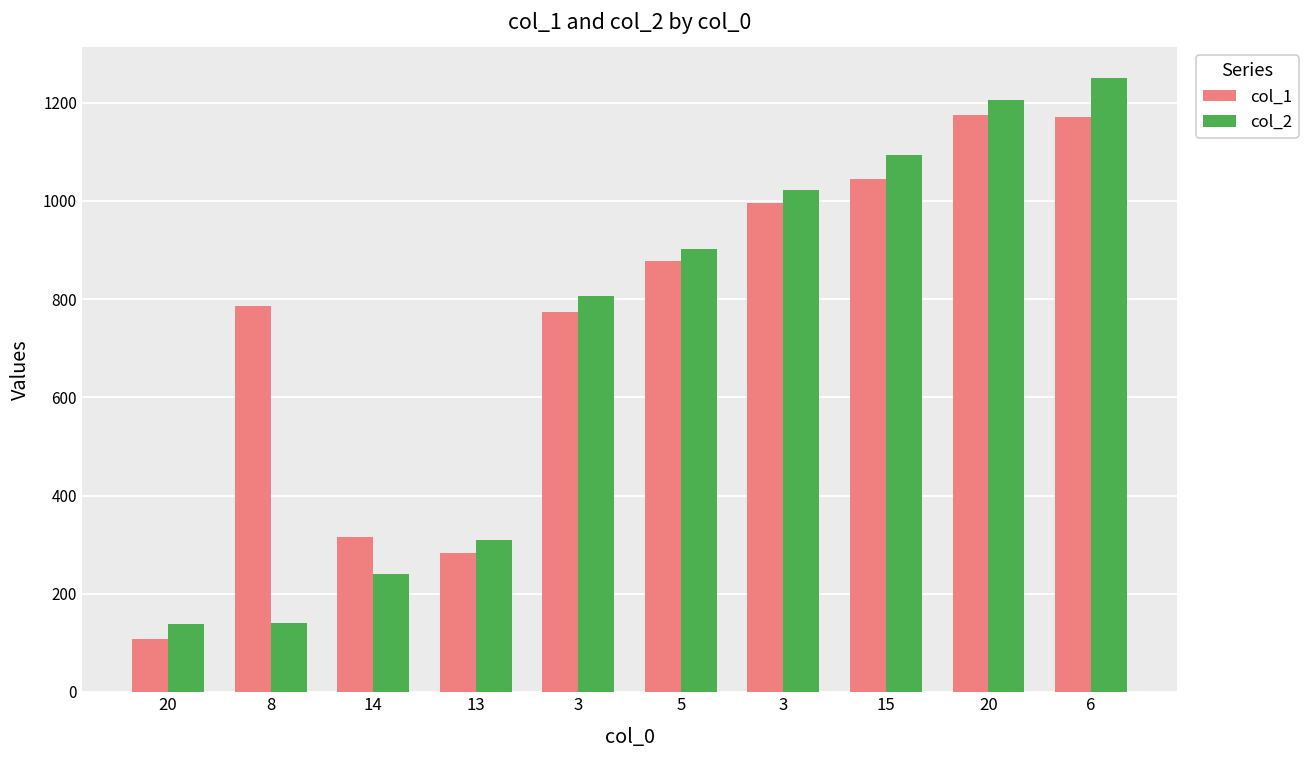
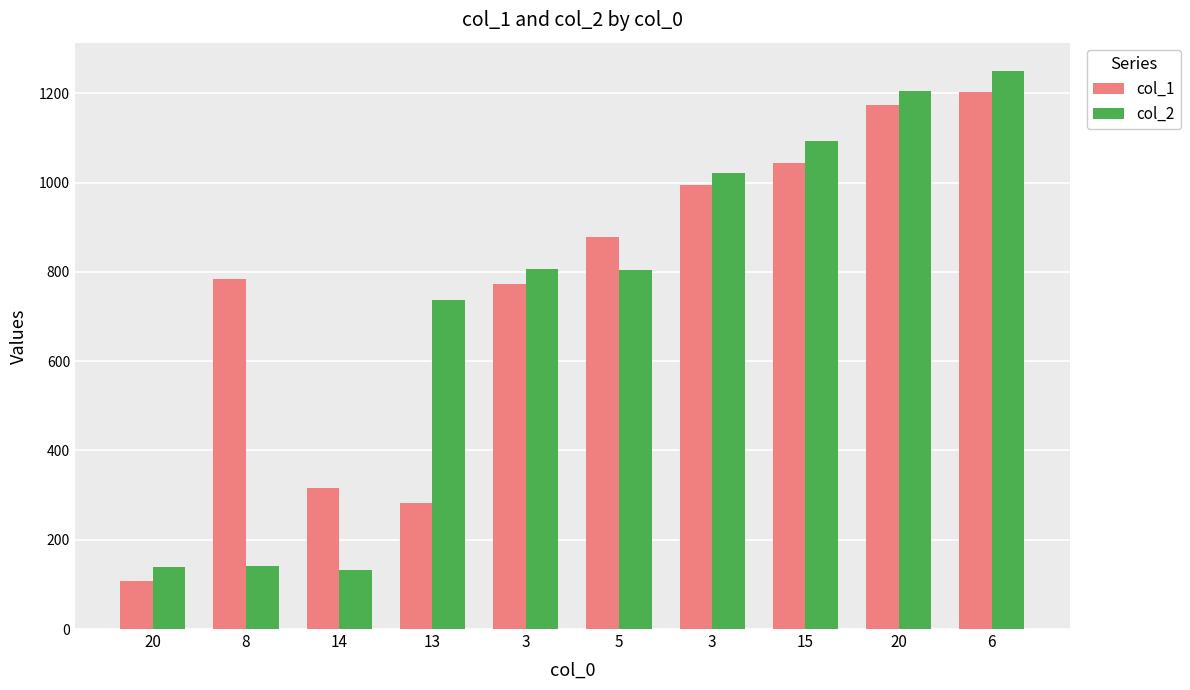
  {
    "col_1": {
      "8": 790,
      "14": 320,
      "13": 280,
      "5": 880,
      "15": 1040,
-     "6": 1170
+     "6": 1200
    },
    "col_2": {
      "8": 140,
-     "14": 240,
-     "13": 310,
-     "5": 900,
+     "14": 130,
+     "13": 740,
+     "5": 800,
      "15": 1090,
      "6": 1250
    }
  }
